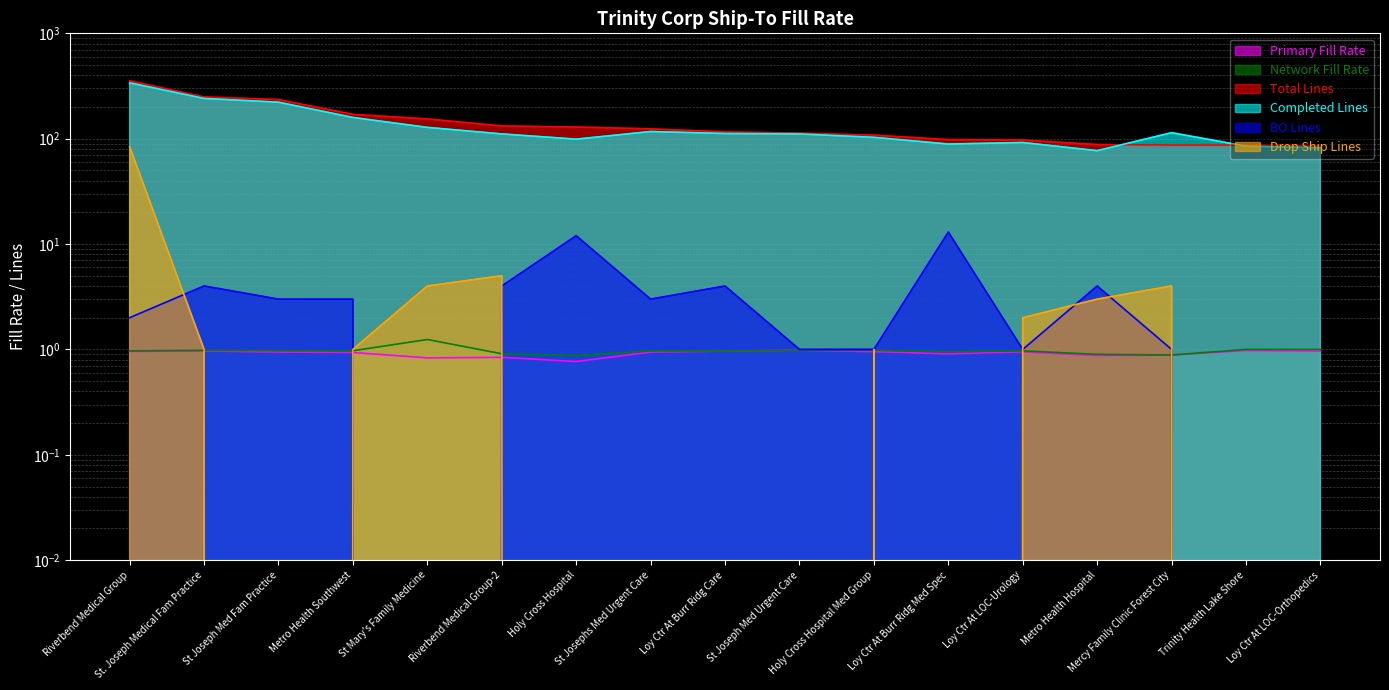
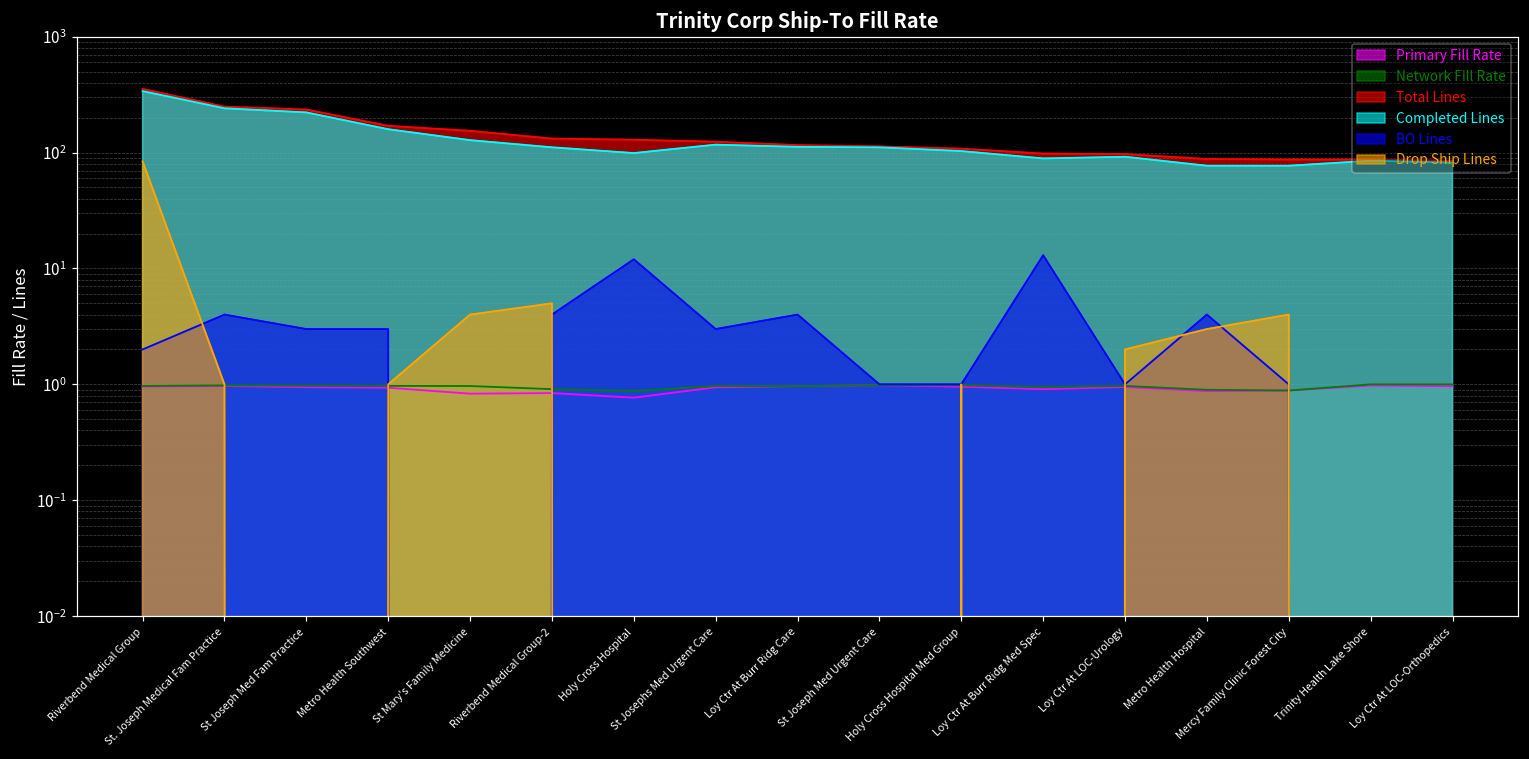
  {
    "Primary Fill Rate": {
      "St Mary's Family Medicine": 0.8,
      "Riverbend Medical Group-2": 0.8,
      "Holy Cross Hospital": 0.8
    },
    "Network Fill Rate": {
-     "St Mary's Family Medicine": 1.2,
+     "St Mary's Family Medicine": 1.0,
      "Riverbend Medical Group-2": 0.9,
      "Holy Cross Hospital": 0.9
    },
    "Total Lines": {
      "St Joseph Med Fam Practice": 240,
      "Metro Health Southwest": 170,
      "St Mary's Family Medicine": 150,
      "Riverbend Medical Group-2": 130,
      "Holy Cross Hospital": 130,
      "St Josephs Med Urgent Care": 120,
      "Loy Ctr At Burr Ridg Med Spec": 100,
      "Metro Health Hospital": 90,
      "Mercy Family Clinic Forest City": 90
    },
    "Completed Lines": {
      "St Joseph Med Fam Practice": 220,
      "Metro Health Southwest": 160,
      "St Mary's Family Medicine": 130,
      "Riverbend Medical Group-2": 110,
      "Holy Cross Hospital": 100,
      "St Josephs Med Urgent Care": 120,
      "Loy Ctr At Burr Ridg Med Spec": 90,
      "Metro Health Hospital": 80,
-     "Mercy Family Clinic Forest City": 110
+     "Mercy Family Clinic Forest City": 80
    },
    "BO Lines": {
      "Riverbend Medical Group": 2.0,
      "St. Joseph Medical Fam Practice": 4.0,
      "St Joseph Med Fam Practice": 3.0,
      "Metro Health Southwest": 3.0,
      "Riverbend Medical Group-2": 4.0,
      "Holy Cross Hospital": 12,
      "St Josephs Med Urgent Care": 3.0,
      "Loy Ctr At Burr Ridg Care": 4.0,
      "Loy Ctr At Burr Ridg Med Spec": 13,
      "Metro Health Hospital": 4.0,
      "Mercy Family Clinic Forest City": 1.0
    },
    "Drop Ship Lines": {
      "Riverbend Medical Group": 80,
      "St Mary's Family Medicine": 4.0,
      "Riverbend Medical Group-2": 5,
      "Loy Ctr At LOC-Urology": 2.0,
      "Metro Health Hospital": 3.0,
      "Mercy Family Clinic Forest City": 4.0
    }
  }
